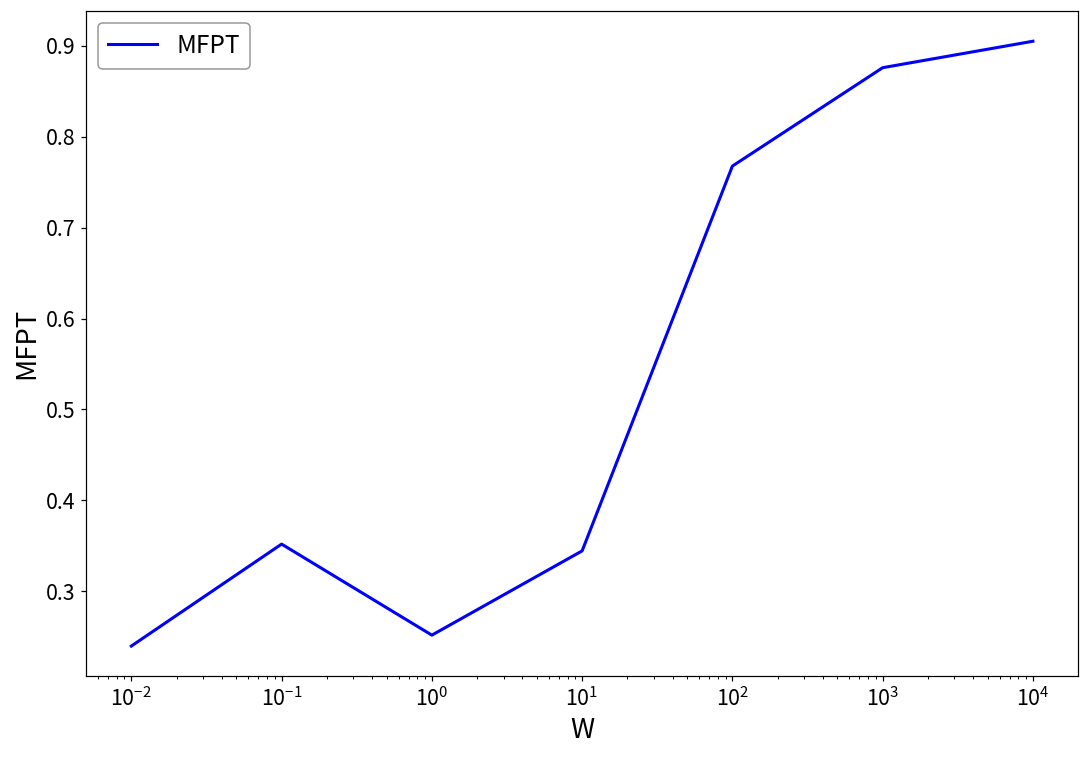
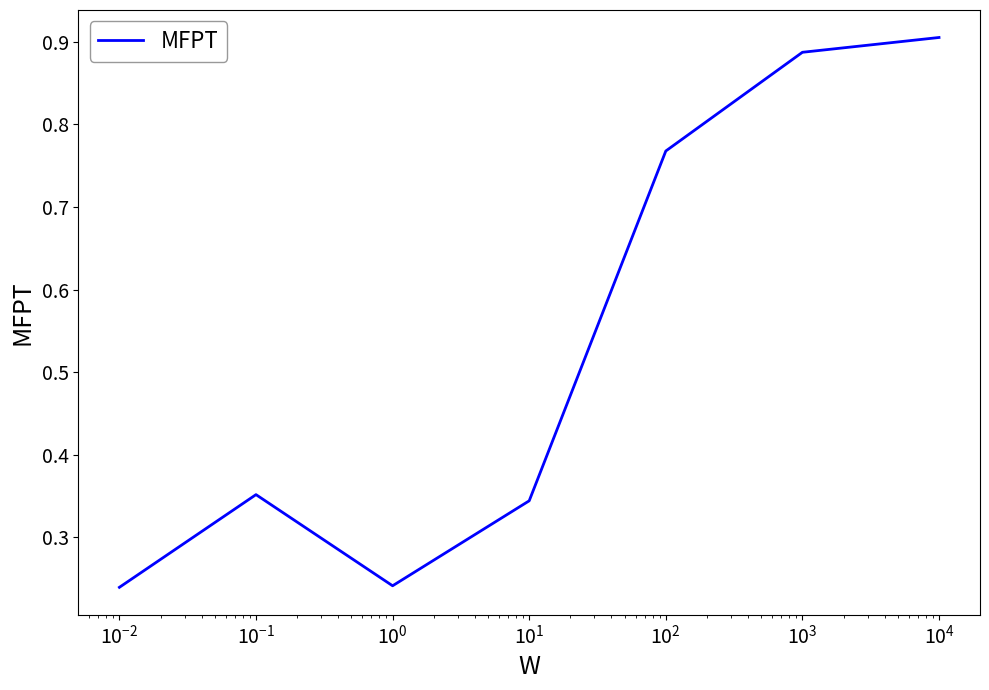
  {
    "10^-2": 0.24,
    "10^-1": 0.35,
-   "10^0": 0.25,
+   "10^0": 0.24,
    "10^1": 0.34,
    "10^2": 0.77,
-   "10^3": 0.88,
+   "10^3": 0.89,
    "10^4": 0.91
  }
